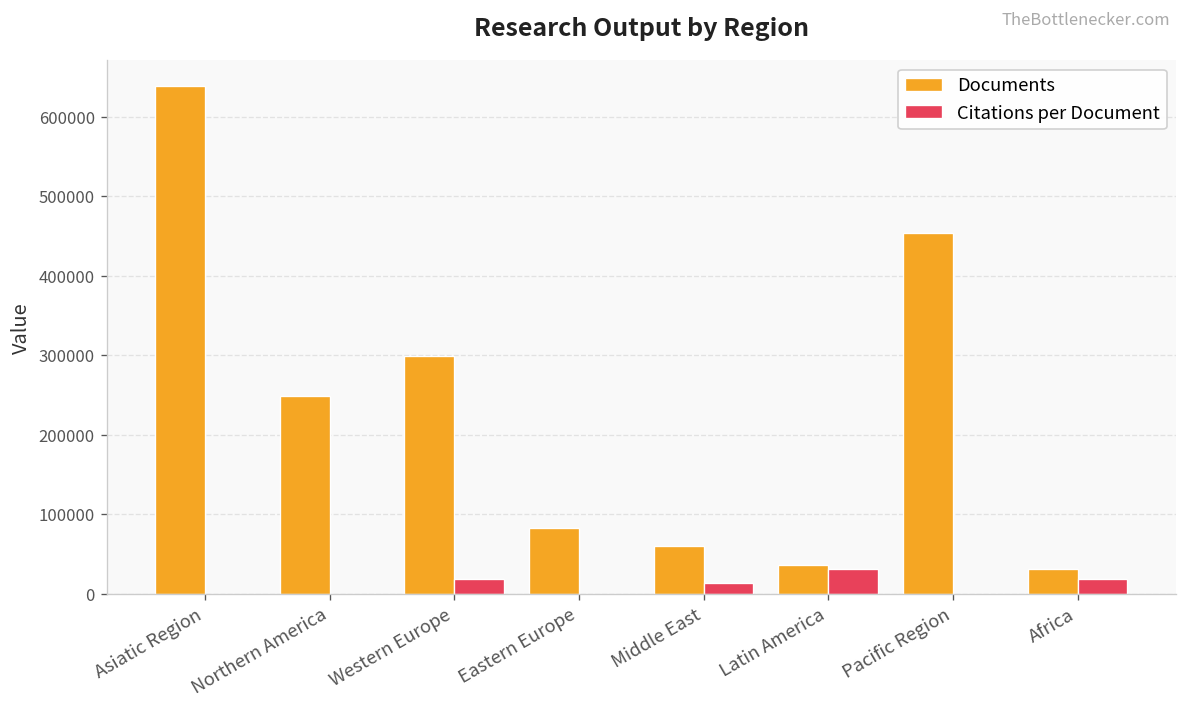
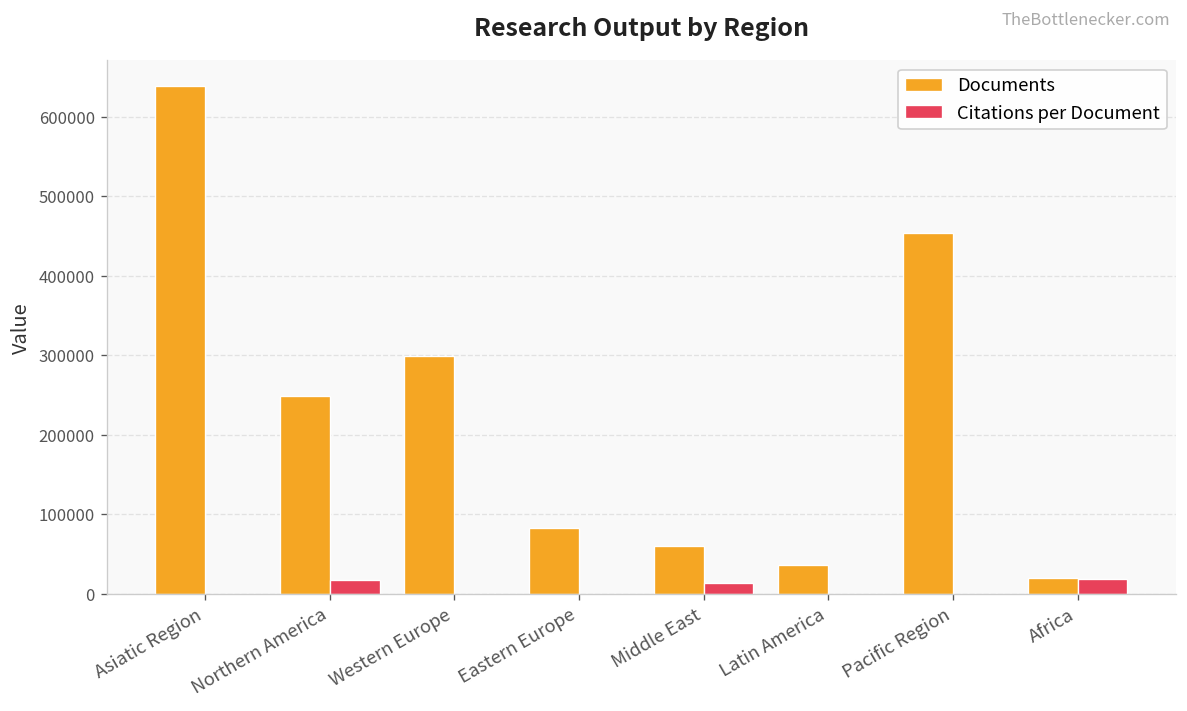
  {
    "Documents": {
      "Asiatic Region": 640000,
      "Northern America": 250000,
      "Western Europe": 300000,
      "Eastern Europe": 80000,
      "Middle East": 60000,
      "Latin America": 40000,
      "Pacific Region": 450000,
-     "Africa": 30000
+     "Africa": 20000
    },
    "Citations per Document": {
-     "Northern America": 0,
-     "Western Europe": 20000,
+     "Northern America": 20000,
+     "Western Europe": 0,
      "Middle East": 10000,
-     "Latin America": 30000,
+     "Latin America": 0,
      "Africa": 20000
    }
  }
